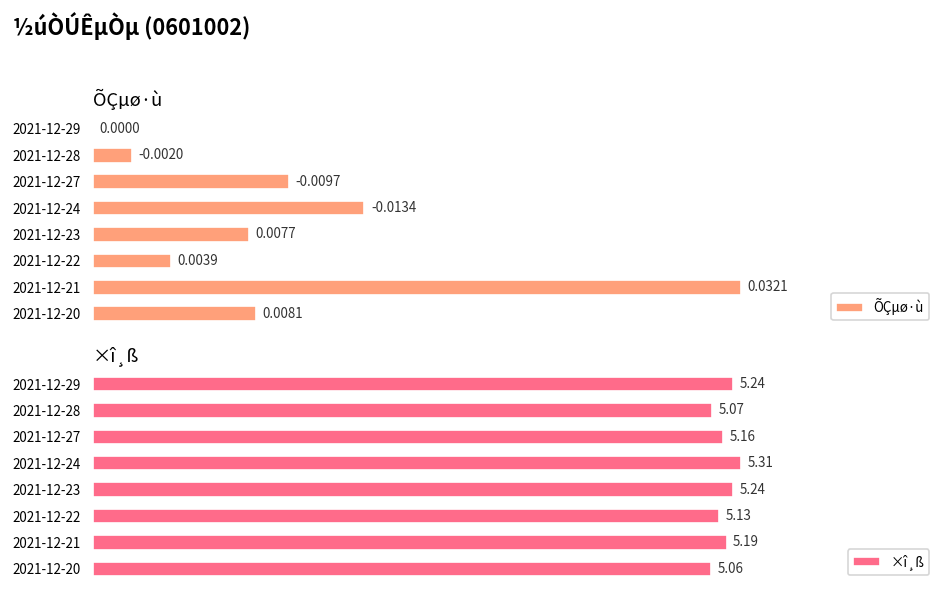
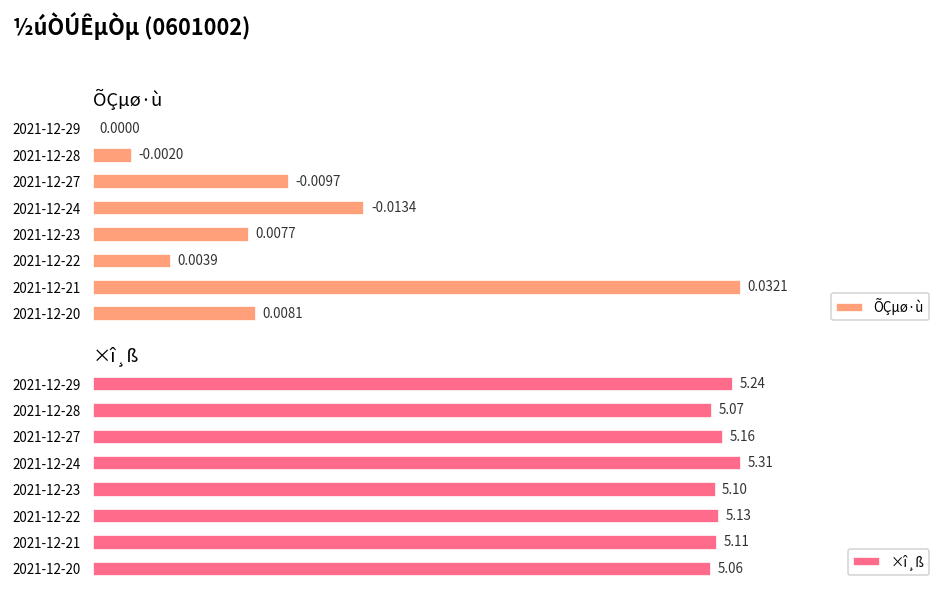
  {
    "ÕÇµø·ù": {
      "2021-12-29": 0.0000
    },
    "×î¸ß": {
-     "2021-12-23": 5.24,
-     "2021-12-21": 5.19
+     "2021-12-23": 5.10,
+     "2021-12-21": 5.11
    }
  }
